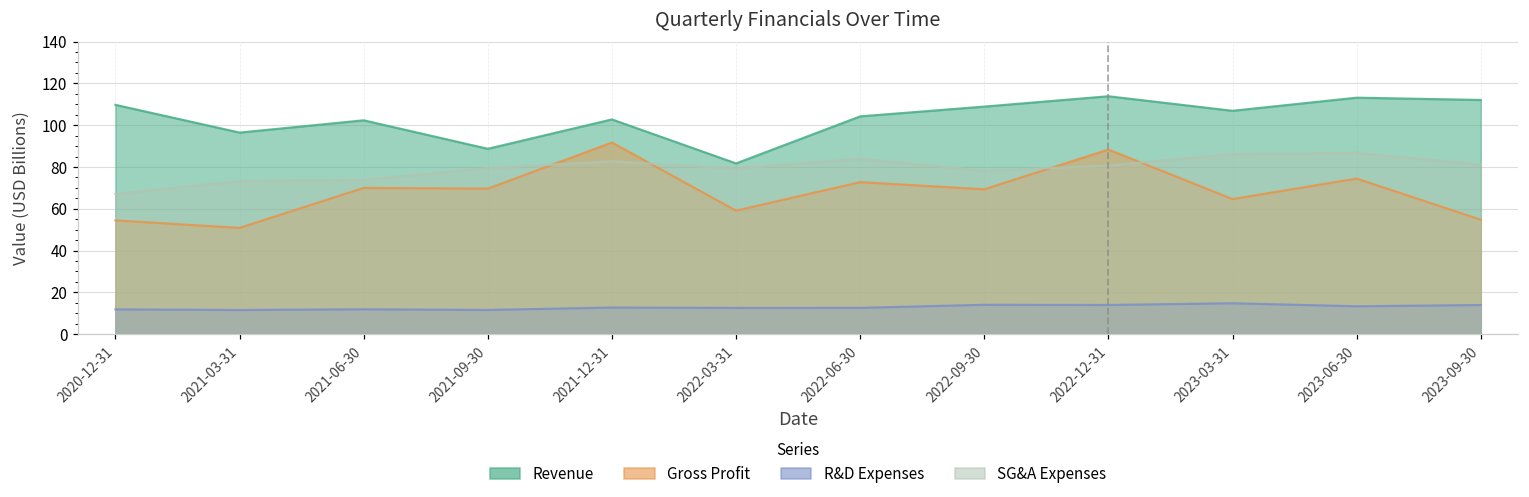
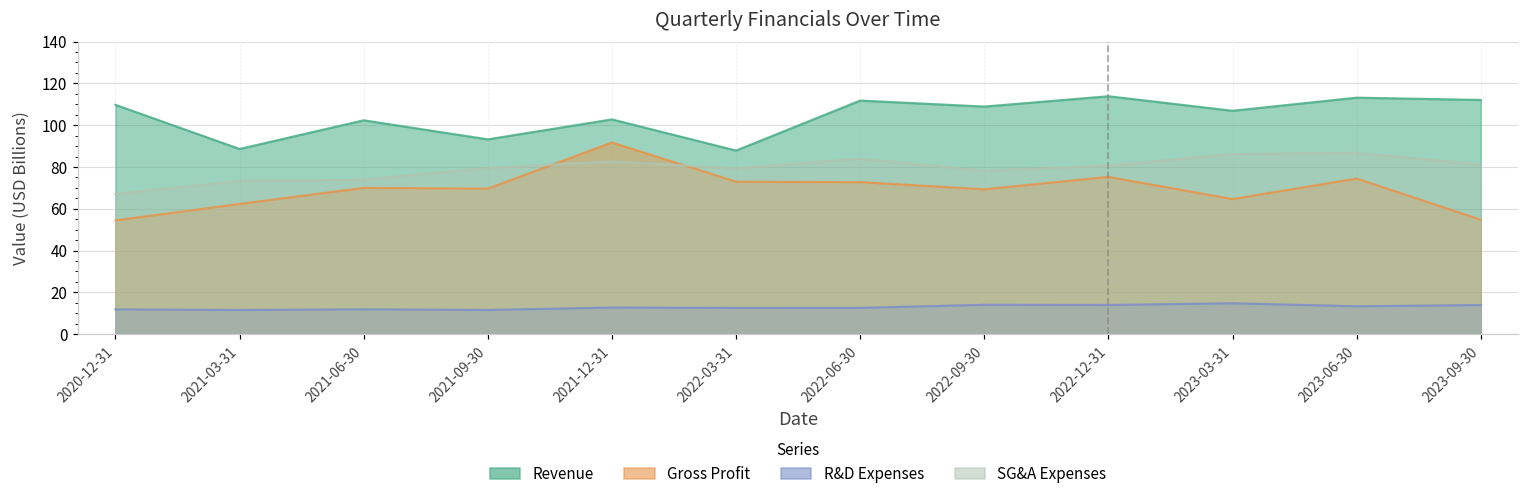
  {
    "Revenue": {
      "2020-12-31": 110,
-     "2021-03-31": 96,
+     "2021-03-31": 89,
      "2021-06-30": 102,
-     "2021-09-30": 89,
+     "2021-09-30": 93,
      "2021-12-31": 103,
-     "2022-03-31": 82,
-     "2022-06-30": 104,
+     "2022-03-31": 88,
+     "2022-06-30": 112,
      "2022-09-30": 109,
      "2022-12-31": 114,
      "2023-03-31": 107,
      "2023-06-30": 113,
      "2023-09-30": 112
    },
    "Gross Profit": {
      "2020-12-31": 54,
-     "2021-03-31": 51,
+     "2021-03-31": 62,
      "2021-06-30": 70,
      "2021-09-30": 70,
      "2021-12-31": 92,
-     "2022-03-31": 59,
+     "2022-03-31": 73,
      "2022-06-30": 73,
      "2022-09-30": 69,
-     "2022-12-31": 88,
+     "2022-12-31": 75,
      "2023-03-31": 65,
      "2023-06-30": 74,
      "2023-09-30": 55
    }
  }
